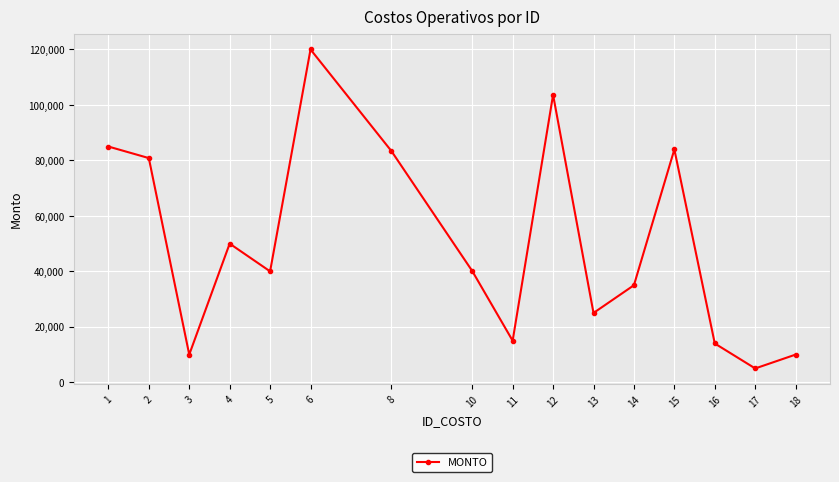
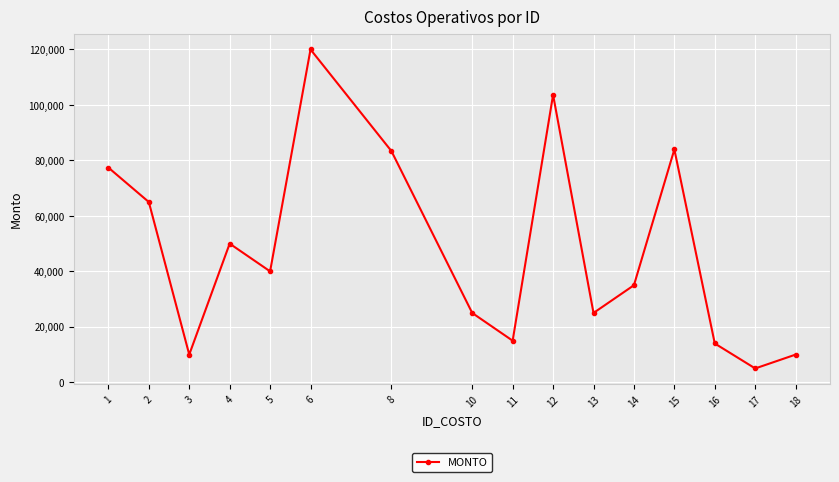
  {
-   "1": "85,000",
-   "2": "81,000",
+   "1": "77,000",
+   "2": "65,000",
    "3": "10,000",
    "4": "50,000",
    "5": "40,000",
    "6": "120,000",
    "8": "83,000",
-   "10": "40,000",
+   "10": "25,000",
    "11": "15,000",
    "12": "104,000",
    "13": "25,000",
    "14": "35,000",
    "15": "84,000",
    "16": "14,000",
    "17": "5,000",
    "18": "10,000"
  }
